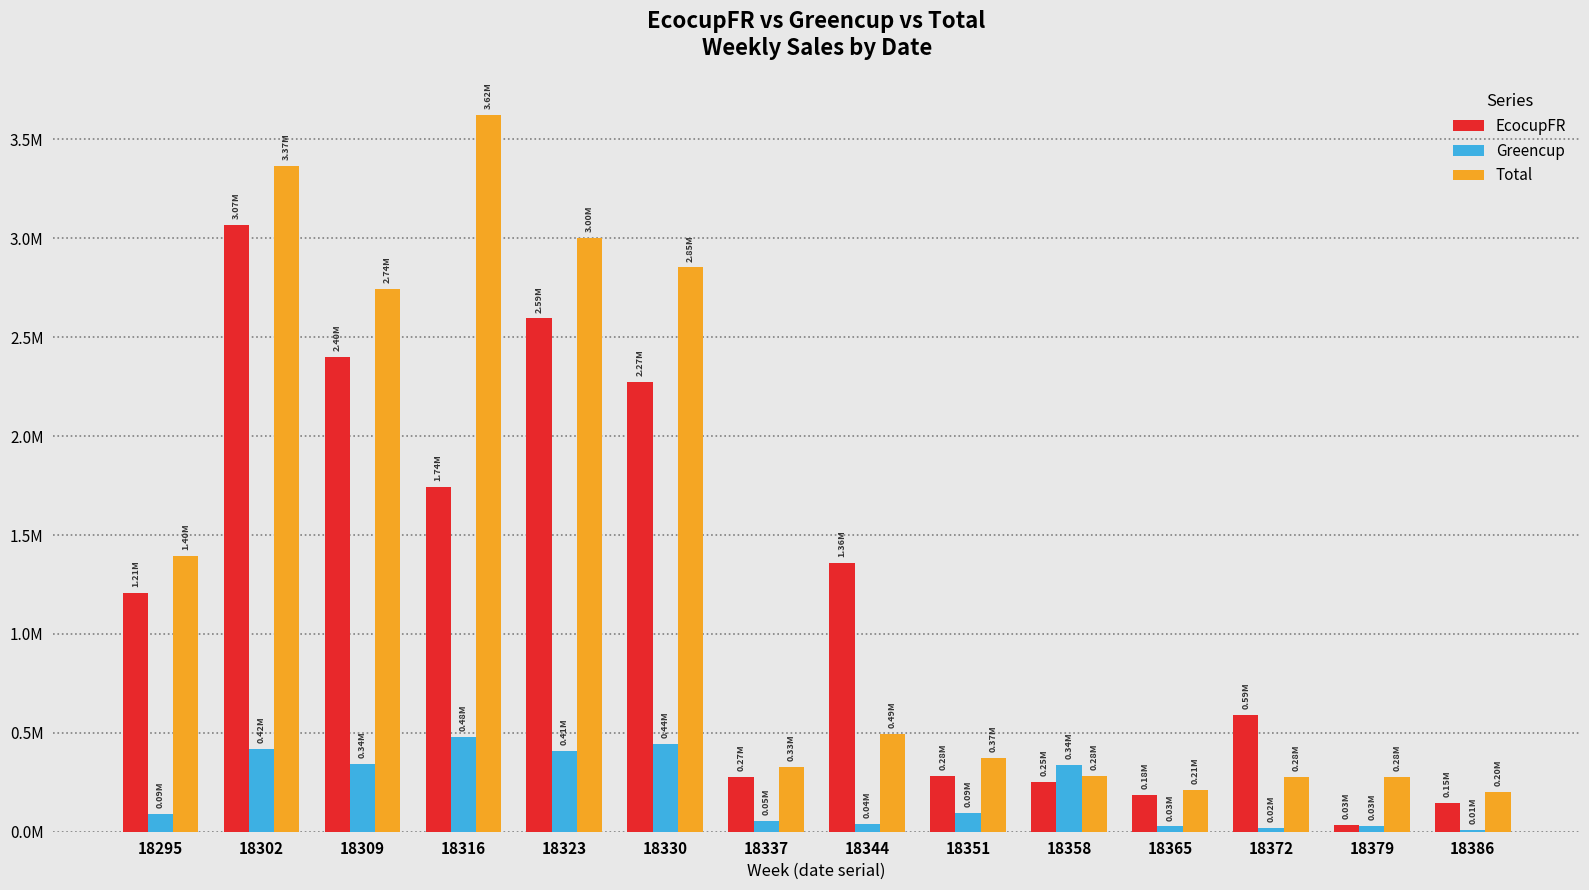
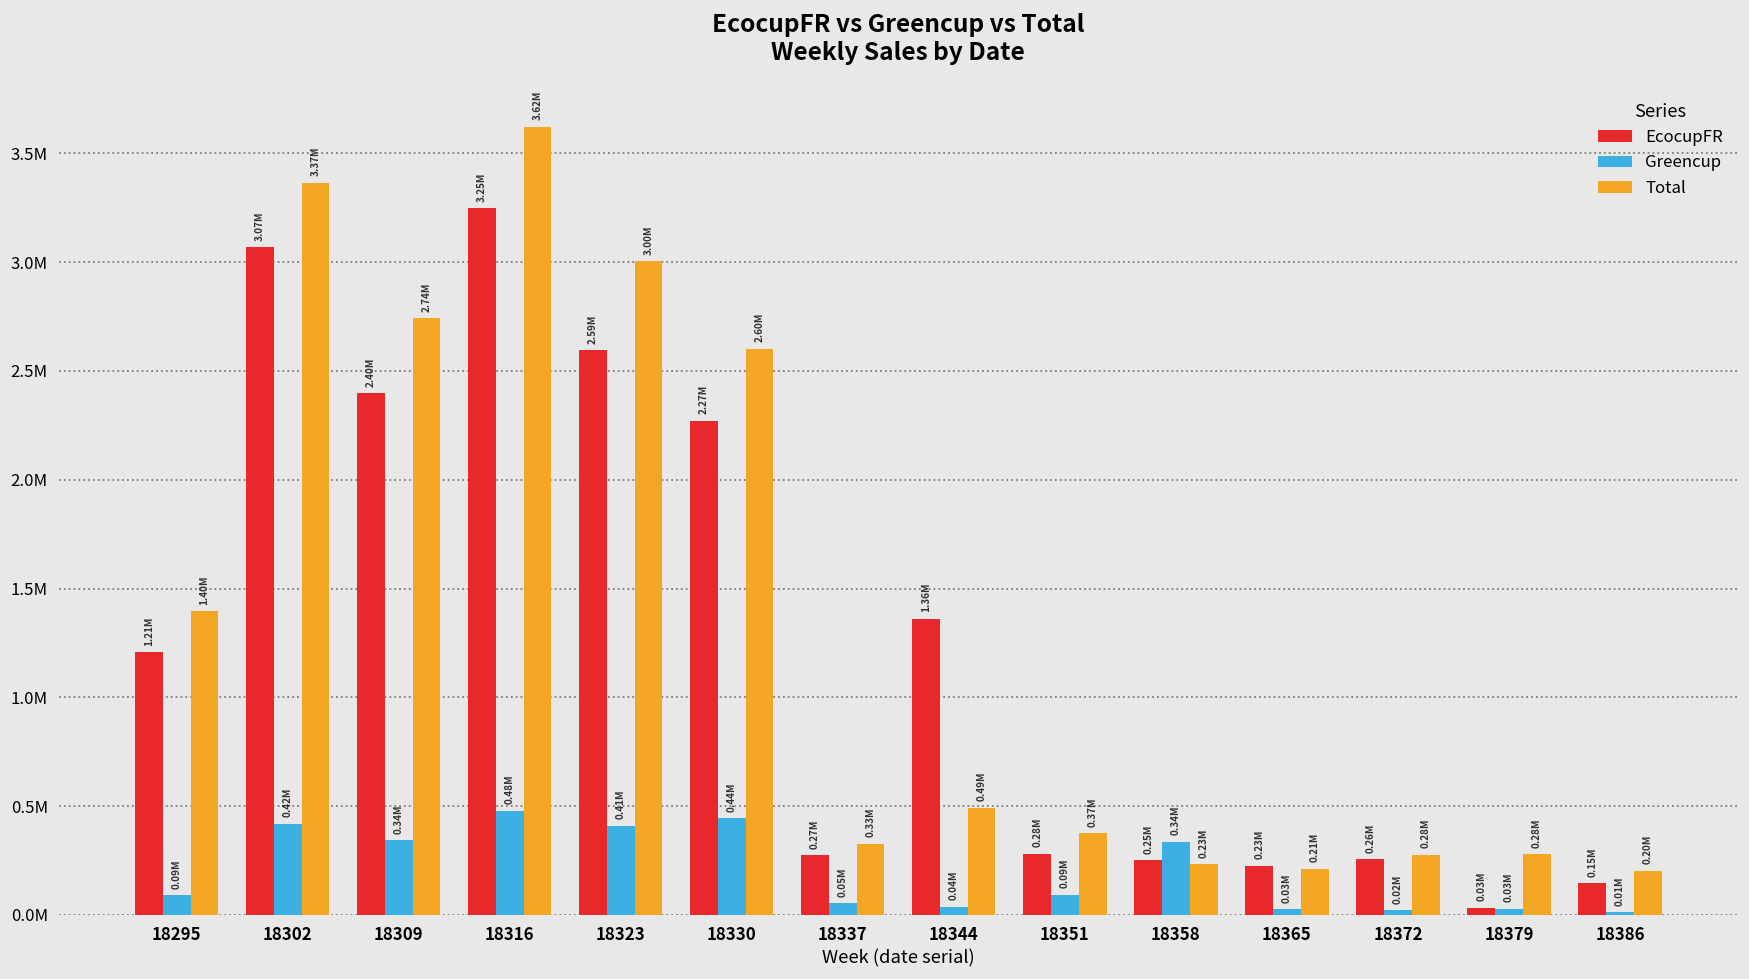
  {
    "EcocupFR": {
      "18295": "1.21M",
      "18302": "3.07M",
      "18309": "2.40M",
-     "18316": "1.74M",
+     "18316": "3.25M",
      "18323": "2.59M",
      "18330": "2.27M",
      "18337": "0.27M",
      "18344": "1.36M",
      "18351": "0.28M",
      "18358": "0.25M",
-     "18365": "0.18M",
-     "18372": "0.59M",
+     "18365": "0.23M",
+     "18372": "0.26M",
      "18379": "0.03M",
      "18386": "0.15M"
    },
    "Greencup": {
      "18295": "0.09M",
      "18302": "0.42M",
      "18309": "0.34M",
      "18316": "0.48M",
      "18323": "0.41M",
      "18330": "0.44M",
      "18337": "0.05M",
      "18344": "0.04M",
      "18351": "0.09M",
      "18358": "0.34M",
      "18365": "0.03M",
      "18372": "0.02M",
      "18379": "0.03M",
      "18386": "0.01M"
    },
    "Total": {
      "18295": "1.40M",
      "18302": "3.37M",
      "18309": "2.74M",
      "18316": "3.62M",
      "18323": "3.00M",
-     "18330": "2.85M",
+     "18330": "2.60M",
      "18337": "0.33M",
      "18344": "0.49M",
      "18351": "0.37M",
-     "18358": "0.28M",
+     "18358": "0.23M",
      "18365": "0.21M",
      "18372": "0.28M",
      "18379": "0.28M",
      "18386": "0.20M"
    }
  }
